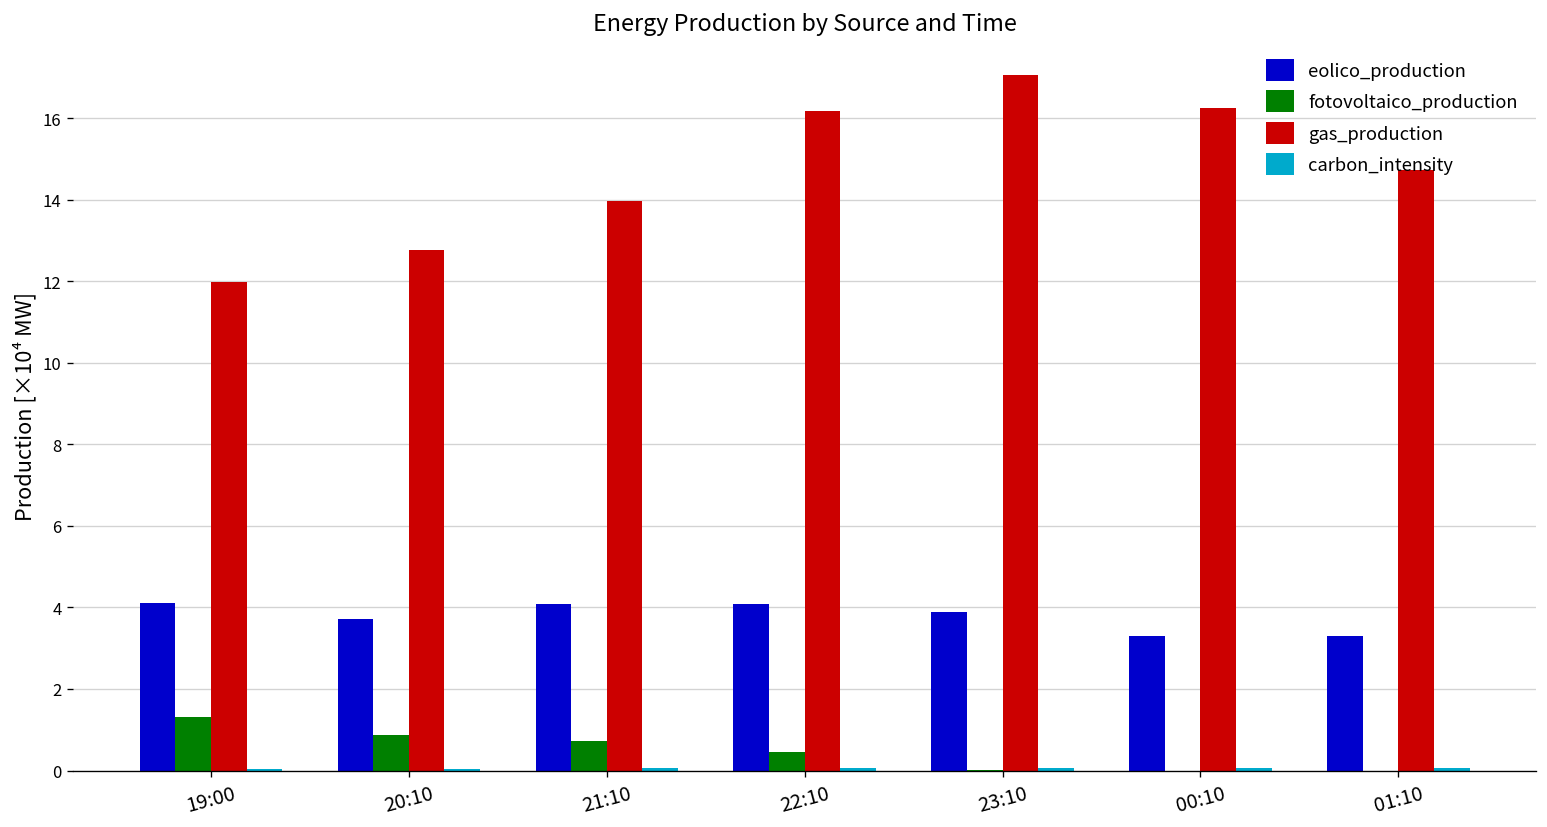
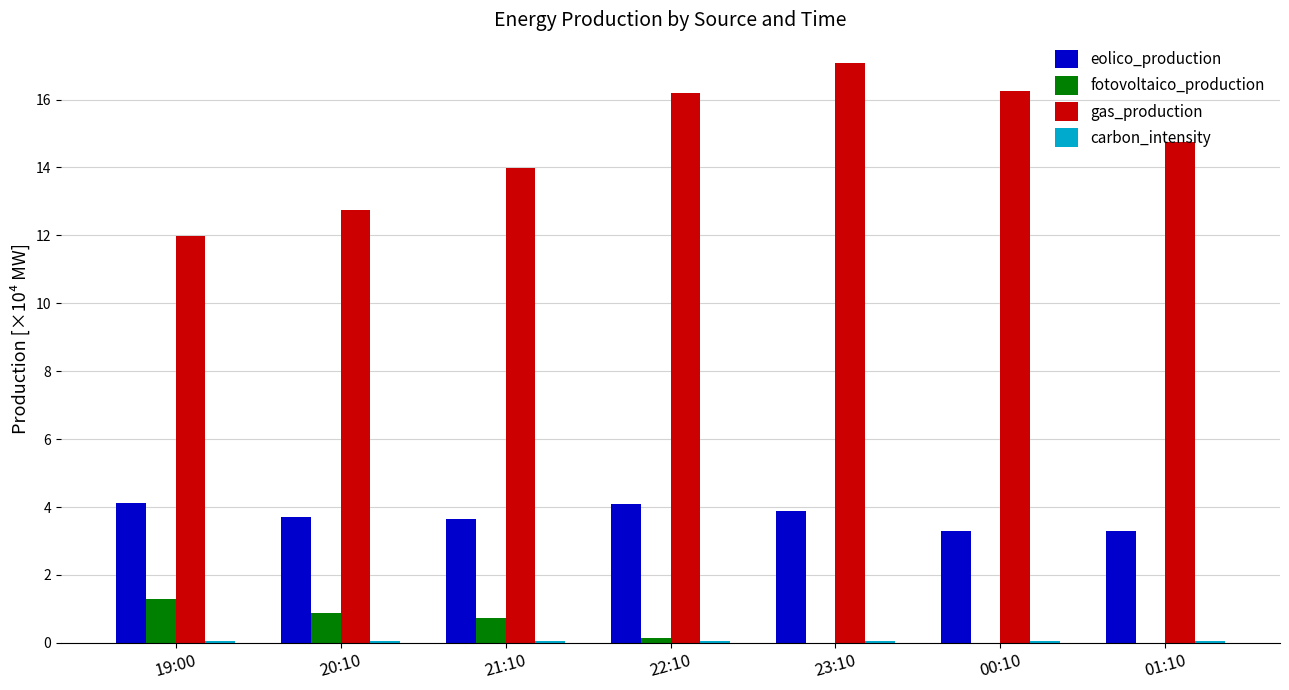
  {
    "eolico_production": {
      "19:00": 4.1,
      "20:10": 3.7,
-     "21:10": 4.1,
+     "21:10": 3.7,
      "22:10": 4.1,
      "23:10": 3.9,
      "00:10": 3.3,
      "01:10": 3.3
    },
    "fotovoltaico_production": {
      "19:00": 1.3,
      "20:10": 0.9,
      "21:10": 0.7,
-     "22:10": 0.4,
+     "22:10": 0.1,
      "00:10": 0.0,
      "01:10": 0.0
    },
    "gas_production": {
      "19:00": 12.0,
      "20:10": 12.8,
      "21:10": 14.0,
      "22:10": 16.2,
      "23:10": 17.1,
      "00:10": 16.3,
      "01:10": 14.7
    }
  }
